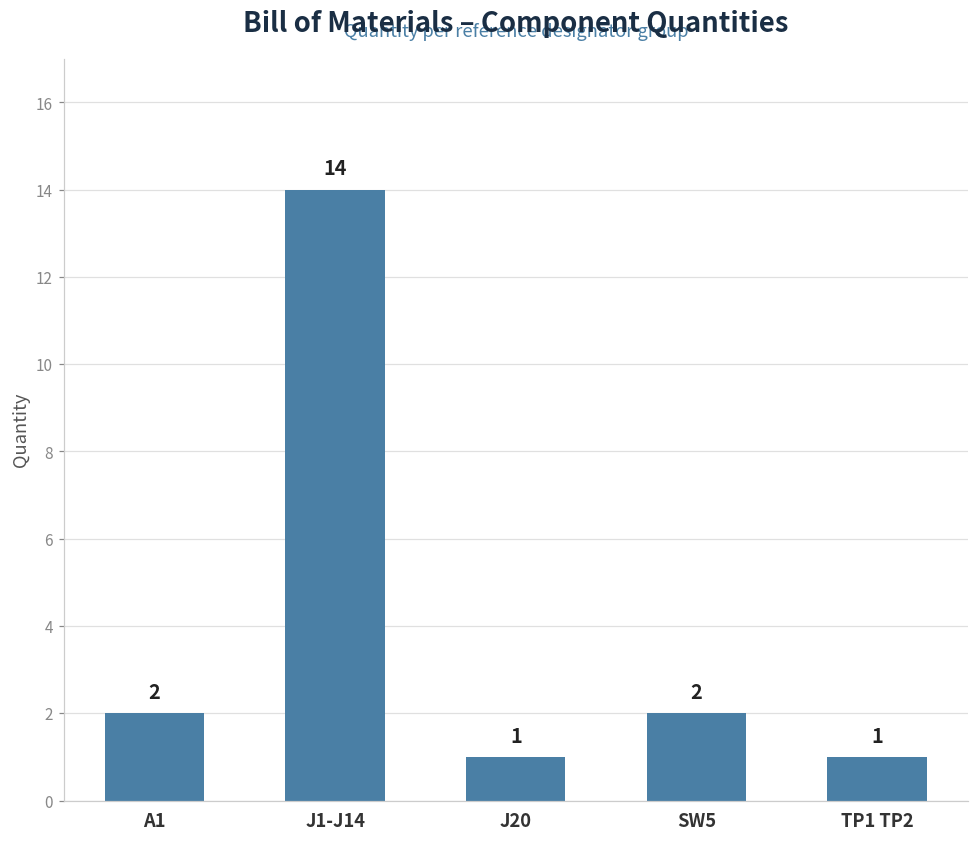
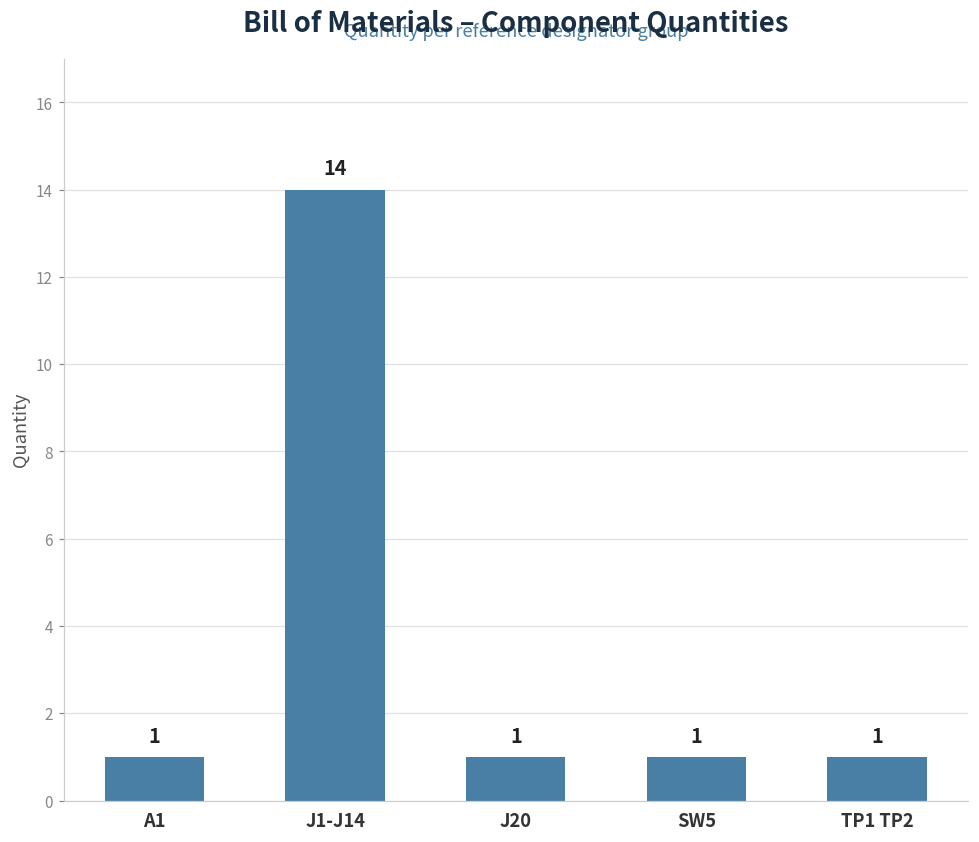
  {
-   "A1": 2,
+   "A1": 1,
    "J1-J14": 14,
    "J20": 1,
-   "SW5": 2,
+   "SW5": 1,
    "TP1 TP2": 1
  }
